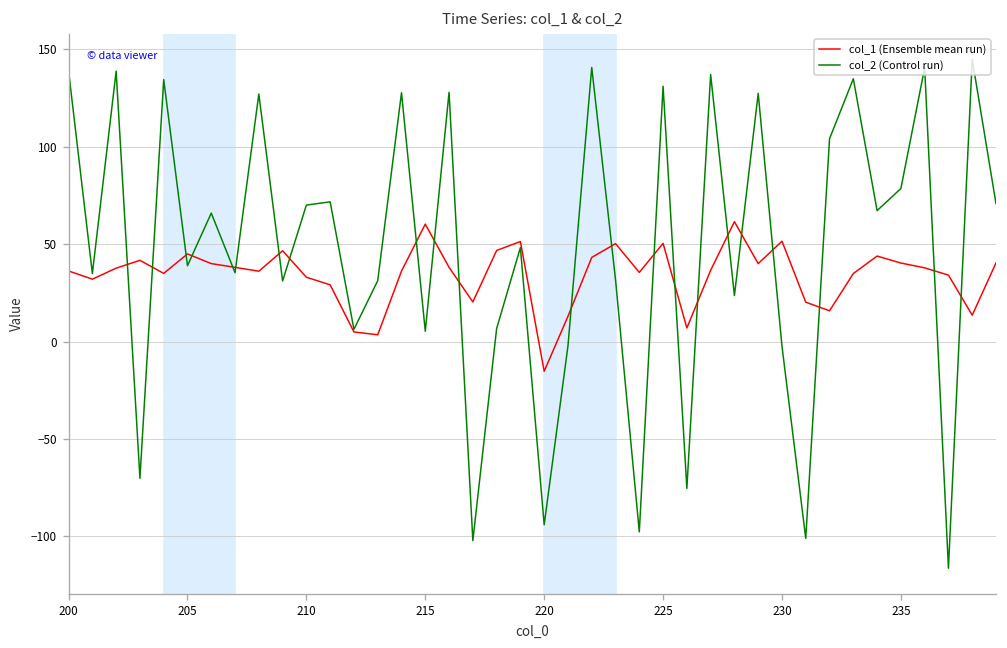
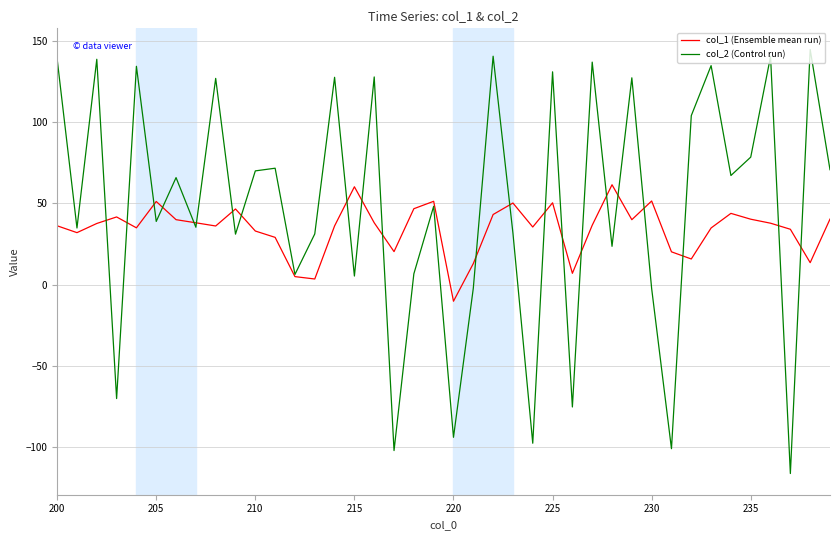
  {
    "col_1 (Ensemble mean run)": {
      "200": 36,
-     "205": 45,
+     "205": 51,
      "210": 33,
      "215": 60,
-     "220": -15,
+     "220": -10,
      "225": 50,
      "230": 52,
      "235": 40
    },
    "col_2 (Control run)": {
      "200": 139,
      "205": 39,
      "210": 70,
      "215": 5,
      "220": -94,
      "225": 131,
      "230": -2,
      "235": 79
    }
  }
